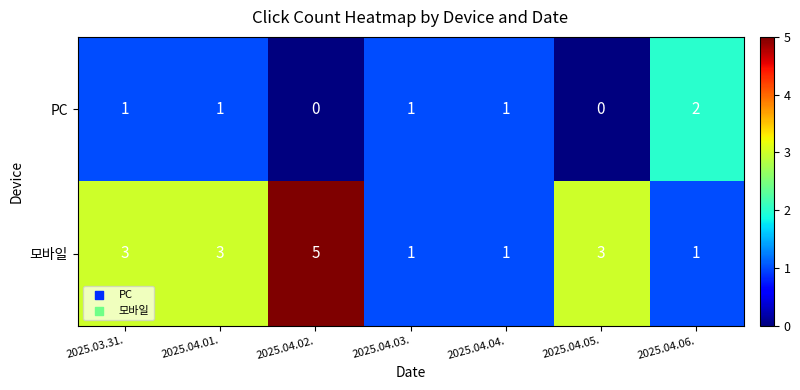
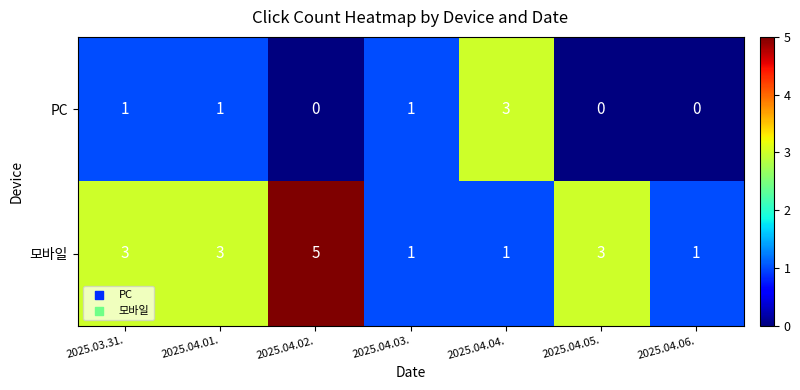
  {
    "PC": {
      "2025.03.31.": 1,
      "2025.04.01.": 1,
      "2025.04.02.": 0,
      "2025.04.03.": 1,
-     "2025.04.04.": 1,
+     "2025.04.04.": 3,
      "2025.04.05.": 0,
-     "2025.04.06.": 2
+     "2025.04.06.": 0
    },
    "모바일": {
      "2025.03.31.": 3,
      "2025.04.01.": 3,
      "2025.04.02.": 5,
      "2025.04.03.": 1,
      "2025.04.04.": 1,
      "2025.04.05.": 3,
      "2025.04.06.": 1
    }
  }
